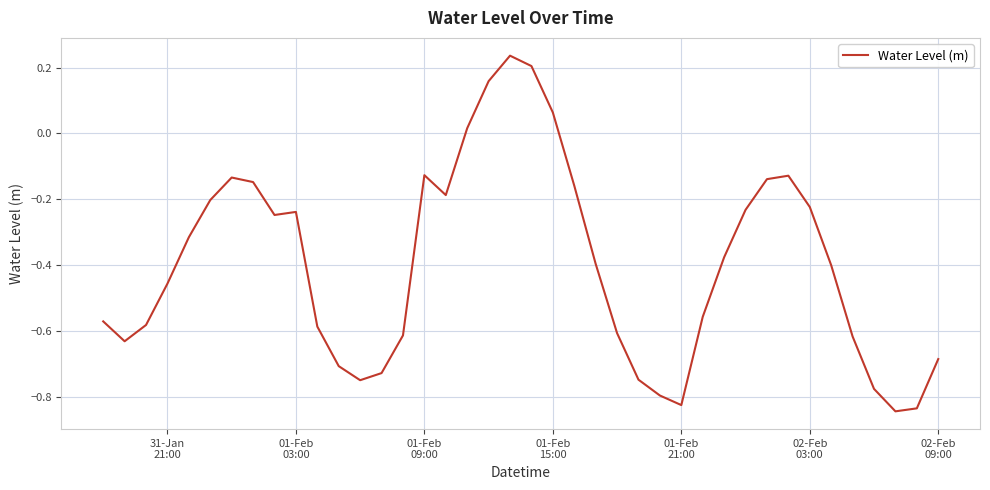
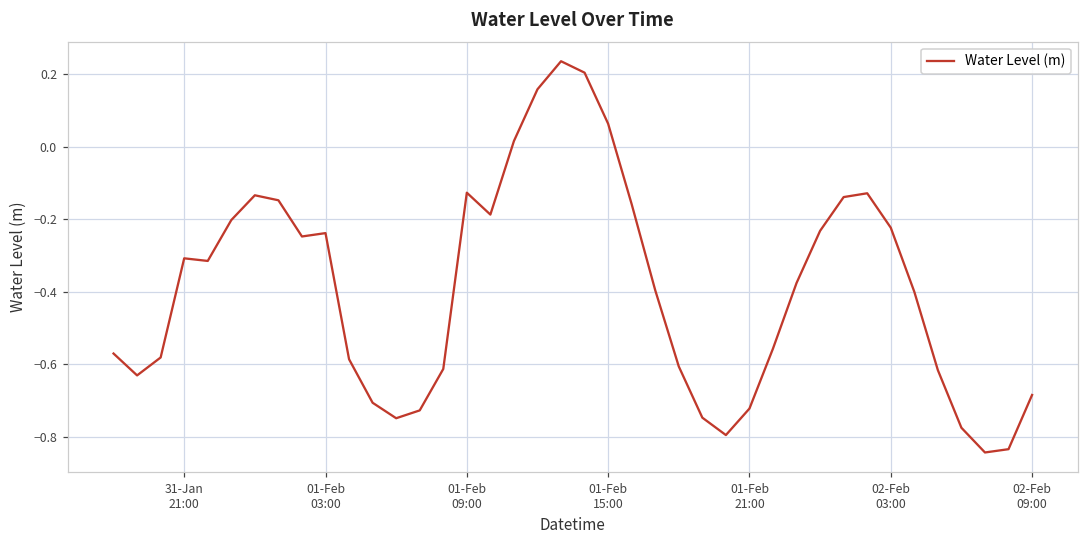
  {
-   "31-Jan 21:00": -0.46,
+   "31-Jan 21:00": -0.31,
    "01-Feb 03:00": -0.24,
    "01-Feb 09:00": -0.13,
    "01-Feb 15:00": 0.06,
-   "01-Feb 21:00": -0.82,
+   "01-Feb 21:00": -0.72,
    "02-Feb 03:00": -0.22,
    "02-Feb 09:00": -0.68
  }
